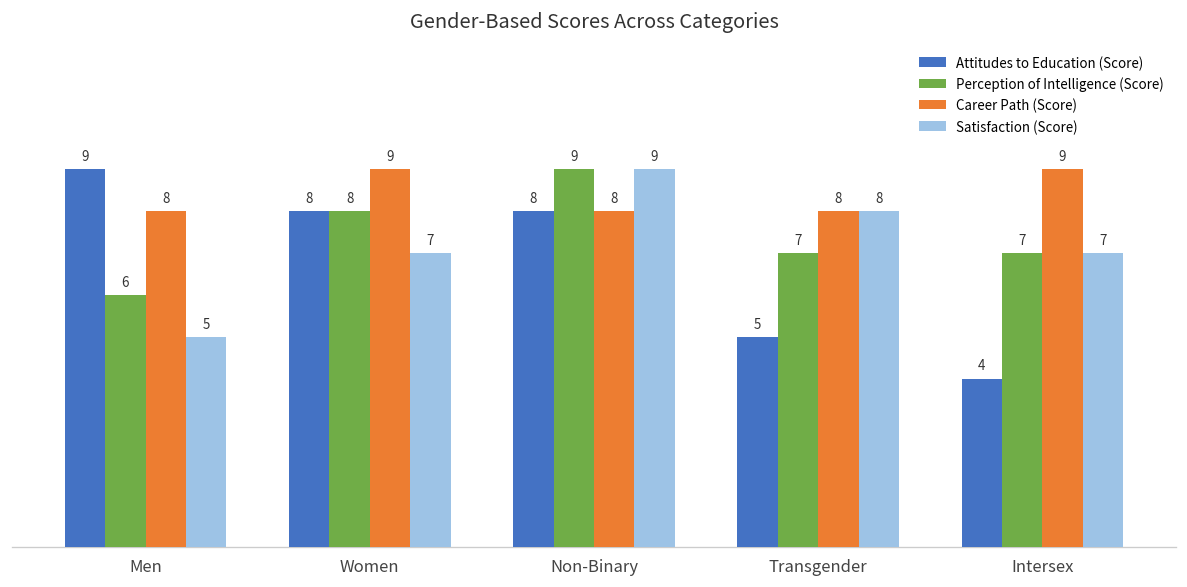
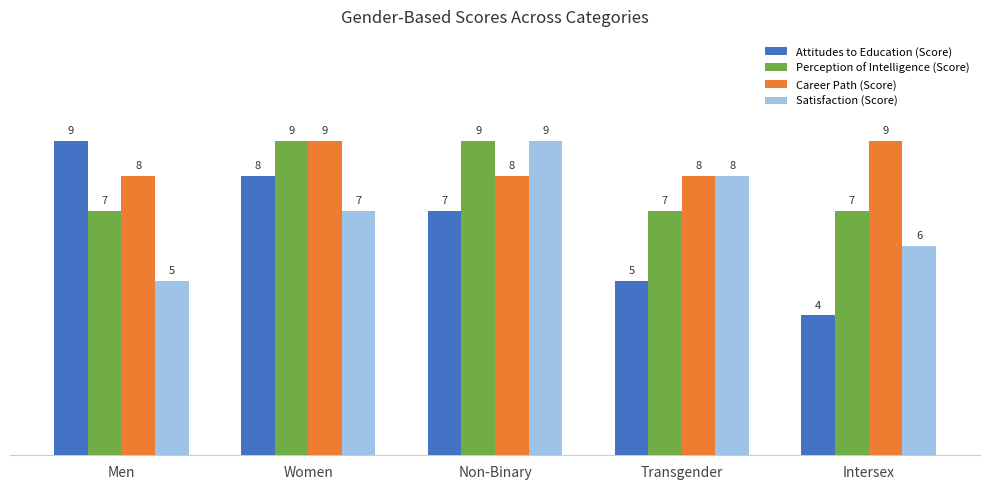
  {
    "Attitudes to Education (Score)": {
      "Men": 9,
      "Women": 8,
-     "Non-Binary": 8,
+     "Non-Binary": 7,
      "Transgender": 5,
      "Intersex": 4
    },
    "Perception of Intelligence (Score)": {
-     "Men": 6,
-     "Women": 8,
+     "Men": 7,
+     "Women": 9,
      "Non-Binary": 9,
      "Transgender": 7,
      "Intersex": 7
    },
    "Career Path (Score)": {
      "Men": 8,
      "Women": 9,
      "Non-Binary": 8,
      "Transgender": 8,
      "Intersex": 9
    },
    "Satisfaction (Score)": {
      "Men": 5,
      "Women": 7,
      "Non-Binary": 9,
      "Transgender": 8,
-     "Intersex": 7
+     "Intersex": 6
    }
  }
